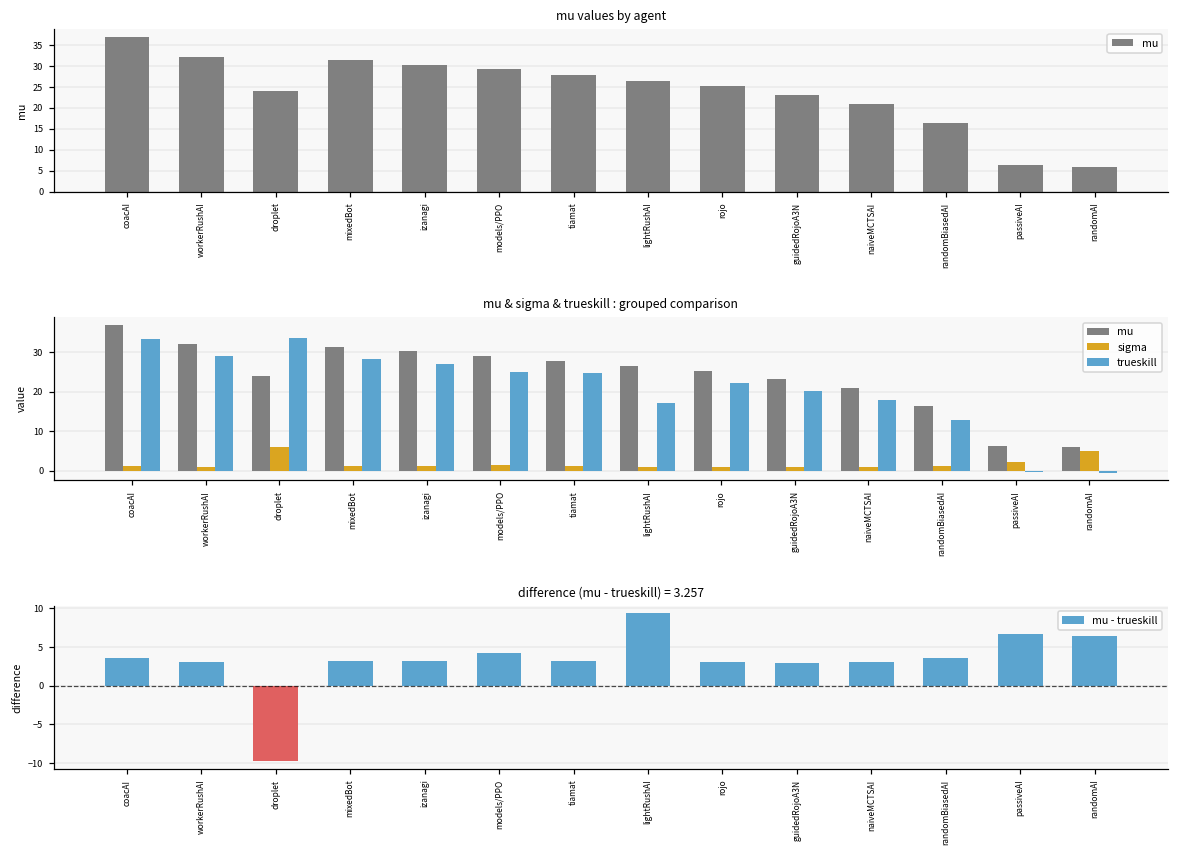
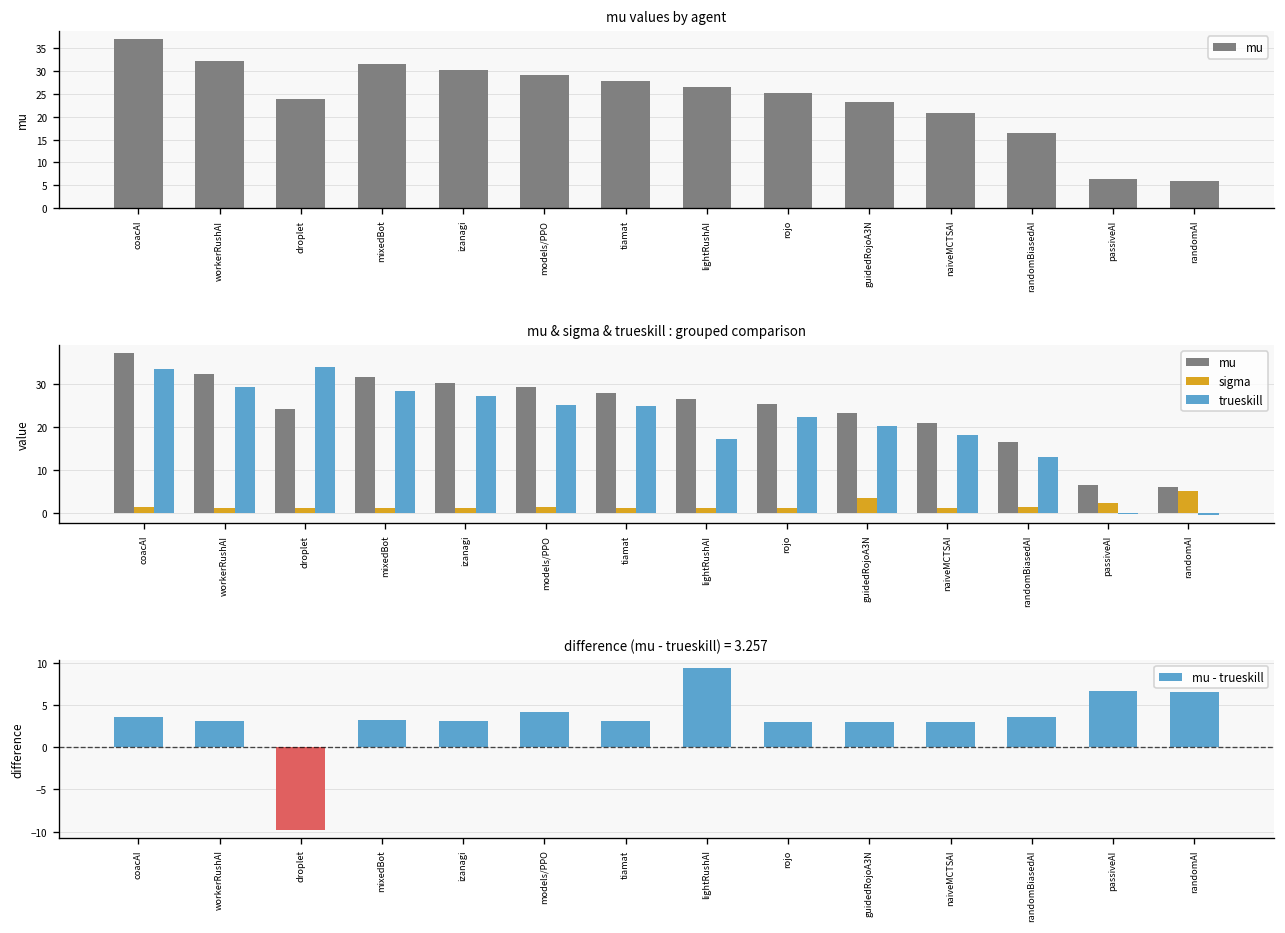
  {
    "mu values by agent": {
      "coacAI": 37,
      "workerRushAI": 32,
      "droplet": 24,
      "mixedBot": 31,
      "izanagi": 30,
      "models/PPO": 29,
      "tiamat": 28,
      "lightRushAI": 26,
      "rojo": 25,
      "guidedRojoA3N": 23,
      "naiveMCTSAI": 21,
      "randomBiasedAI": 16,
      "passiveAI": 6,
      "randomAI": 6
    },
    "mu & sigma & trueskill : grouped comparison": {
      "mu": {
        "coacAI": 37,
        "workerRushAI": 32,
        "droplet": 24,
        "mixedBot": 31,
        "izanagi": 30,
        "models/PPO": 29,
        "tiamat": 28,
        "lightRushAI": 26,
        "rojo": 25,
        "guidedRojoA3N": 23,
        "naiveMCTSAI": 21,
        "randomBiasedAI": 16,
        "passiveAI": 6,
        "randomAI": 6
      },
      "sigma": {
        "coacAI": 1,
        "workerRushAI": 1,
-       "droplet": 6,
+       "droplet": 1,
        "mixedBot": 1,
        "izanagi": 1,
        "models/PPO": 1,
        "tiamat": 1,
        "lightRushAI": 1,
        "rojo": 1,
-       "guidedRojoA3N": 1,
+       "guidedRojoA3N": 3,
        "naiveMCTSAI": 1,
        "randomBiasedAI": 1,
        "passiveAI": 2,
        "randomAI": 5
      },
      "trueskill": {
        "coacAI": 33,
        "workerRushAI": 29,
        "droplet": 34,
        "mixedBot": 28,
        "izanagi": 27,
        "models/PPO": 25,
        "tiamat": 25,
        "lightRushAI": 17,
        "rojo": 22,
        "guidedRojoA3N": 20,
        "naiveMCTSAI": 18,
        "randomBiasedAI": 13
      }
    },
    "difference (mu - trueskill) = 3.257": {
      "coacAI": 4,
      "workerRushAI": 3,
      "droplet": -10,
      "mixedBot": 3,
      "izanagi": 3,
      "models/PPO": 4,
      "tiamat": 3,
      "lightRushAI": 9,
      "rojo": 3,
      "guidedRojoA3N": 3,
      "naiveMCTSAI": 3,
      "randomBiasedAI": 4,
      "passiveAI": 7,
      "randomAI": 6
    }
  }
